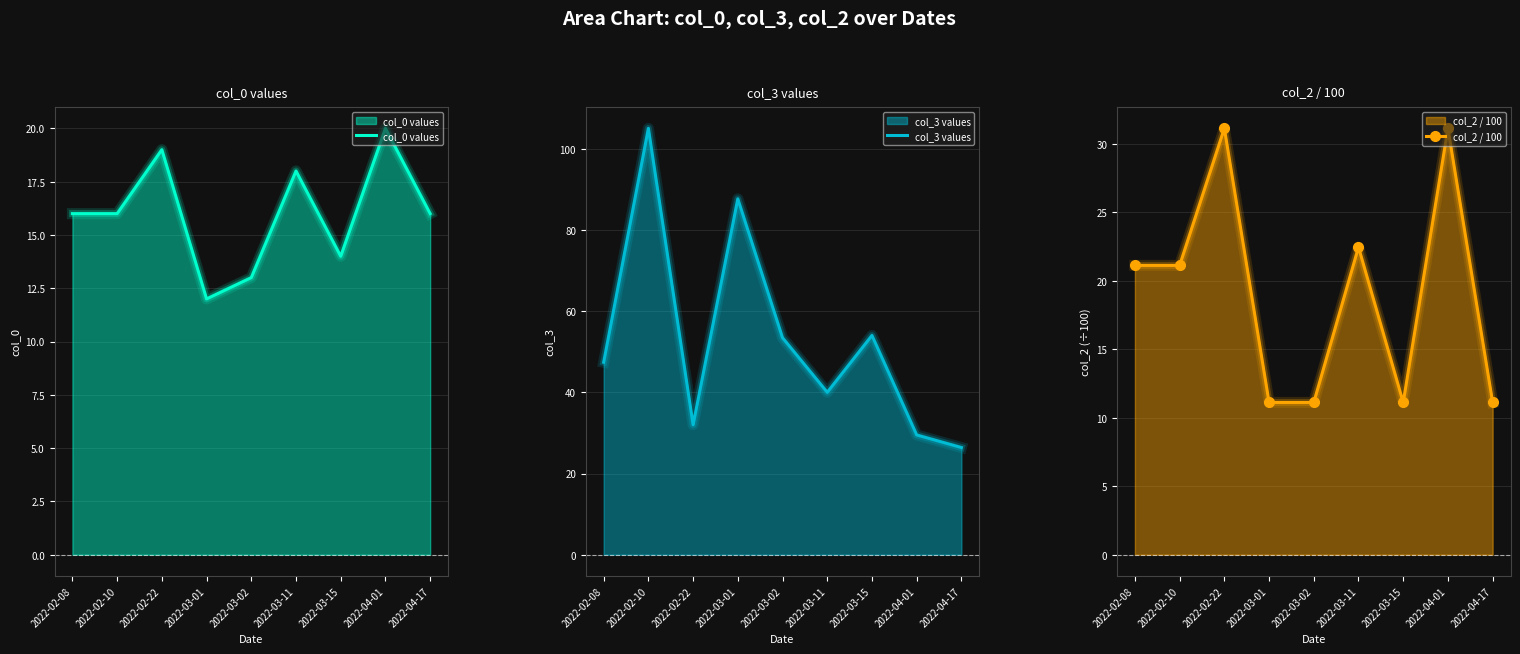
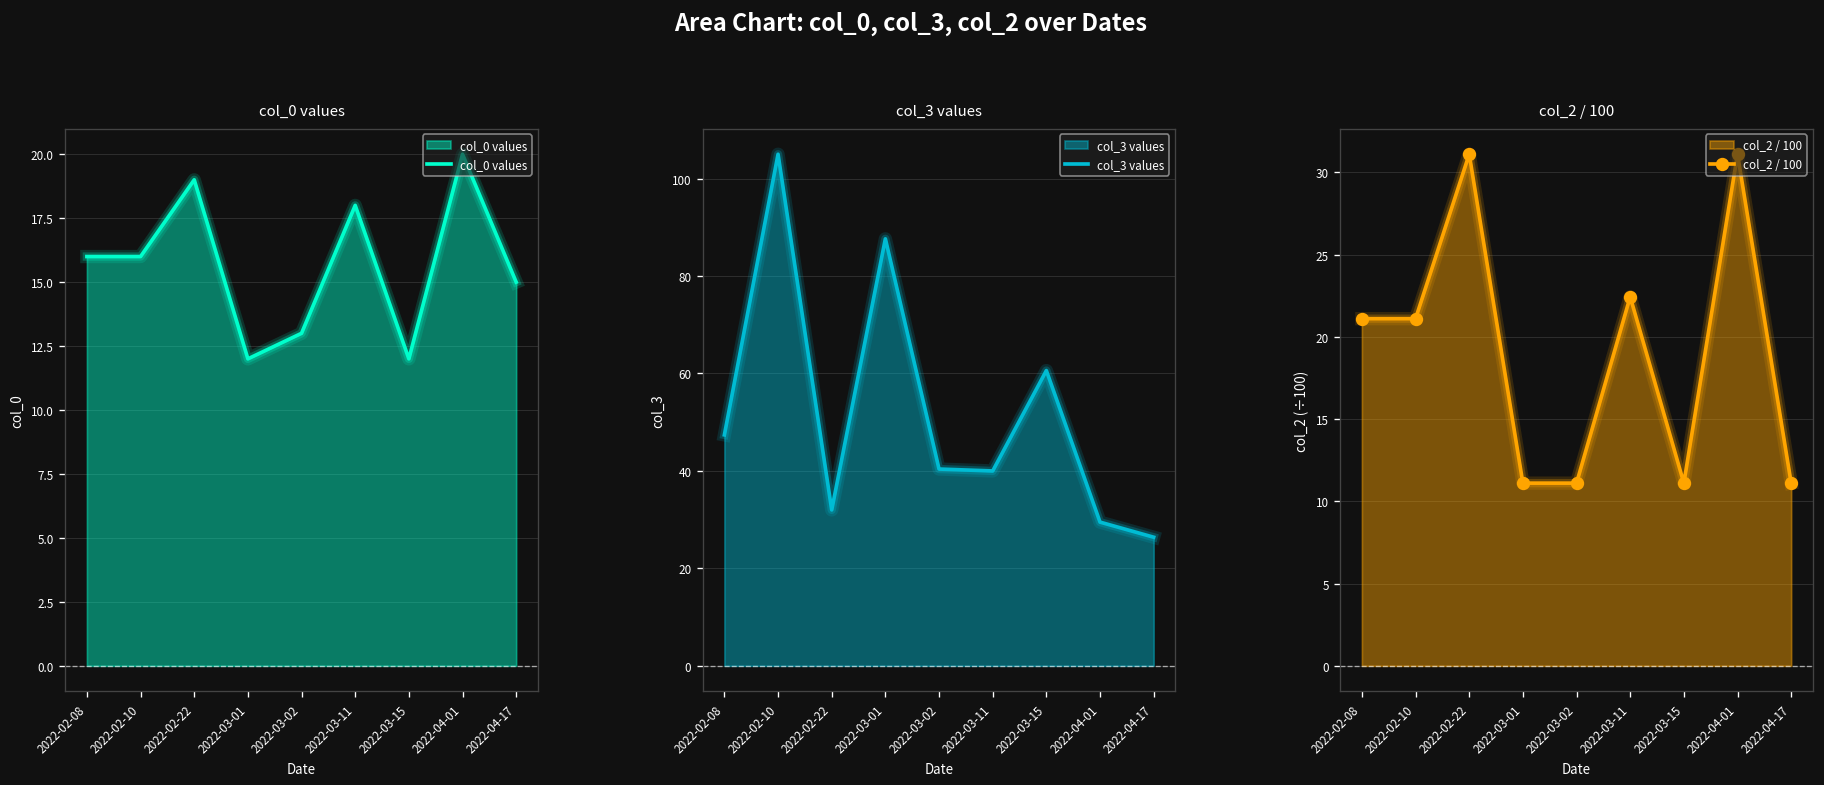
  {
    "col_0 values": {
      "2022-02-08": 16,
      "2022-02-10": 16,
      "2022-02-22": 19,
      "2022-03-01": 12,
      "2022-03-02": 13,
      "2022-03-11": 18,
-     "2022-03-15": 14,
-     "2022-04-17": 16
+     "2022-03-15": 12,
+     "2022-04-17": 15
    },
    "col_3 values": {
      "2022-02-08": 47,
      "2022-02-10": 105,
      "2022-02-22": 32,
      "2022-03-01": 88,
-     "2022-03-02": 53,
+     "2022-03-02": 40,
      "2022-03-11": 40,
-     "2022-03-15": 54,
+     "2022-03-15": 61,
      "2022-04-01": 30,
      "2022-04-17": 26
    },
    "col_2 / 100": {
      "2022-02-08": 21.1,
      "2022-02-10": 21.1,
      "2022-02-22": 31.1,
      "2022-03-01": 11.1,
      "2022-03-02": 11.1,
      "2022-03-11": 22.4,
      "2022-03-15": 11.1,
      "2022-04-17": 11.1
    }
  }
